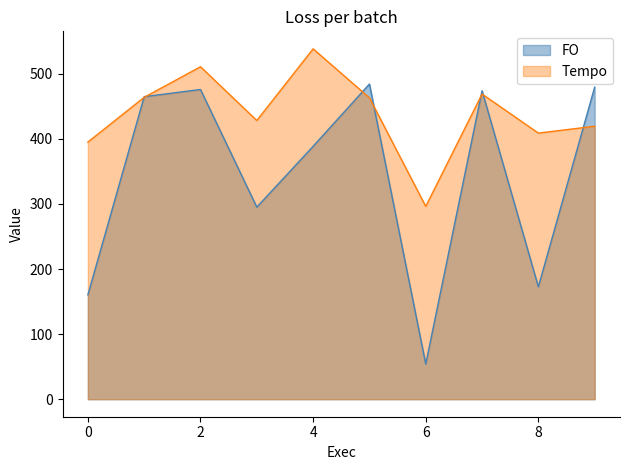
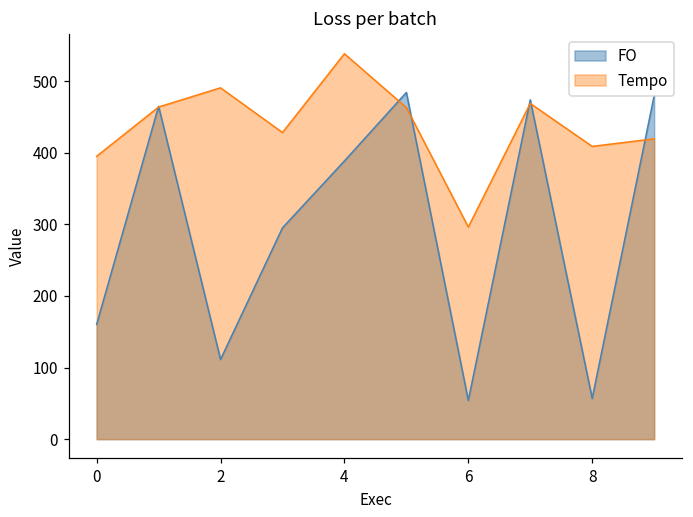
  {
    "FO": {
      "0": 160,
-     "2": 480,
+     "2": 110,
      "4": 390,
      "6": 50,
-     "8": 170
+     "8": 60
    },
    "Tempo": {
      "0": 400,
-     "2": 510,
+     "2": 490,
      "4": 540,
      "6": 300,
      "8": 410
    }
  }
